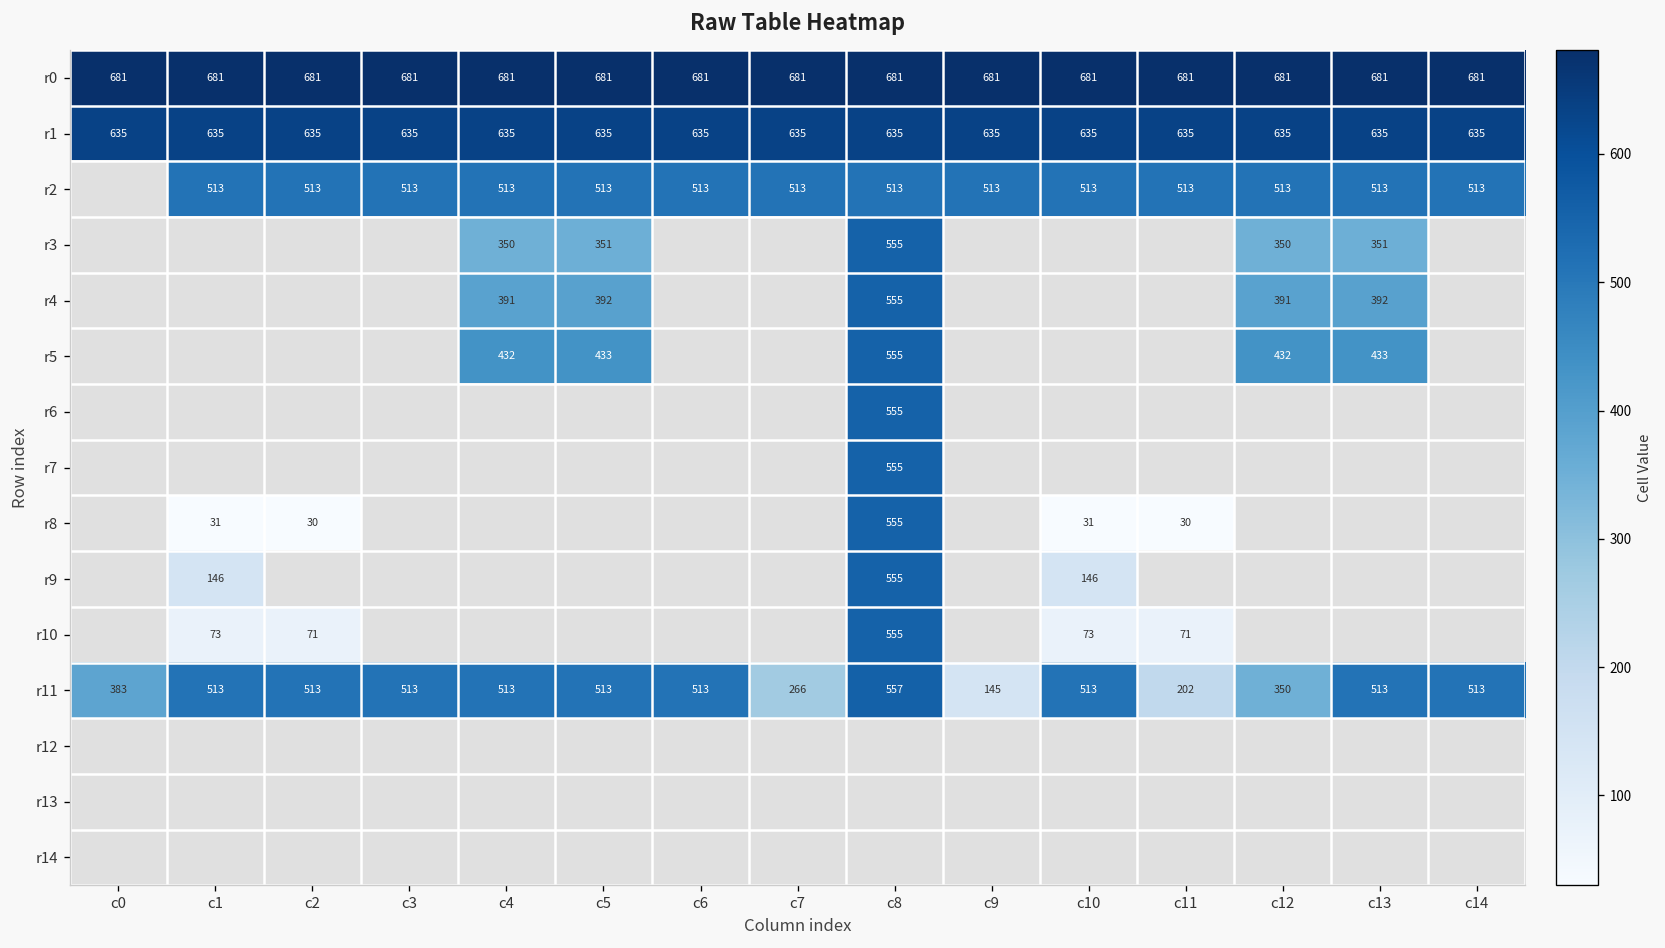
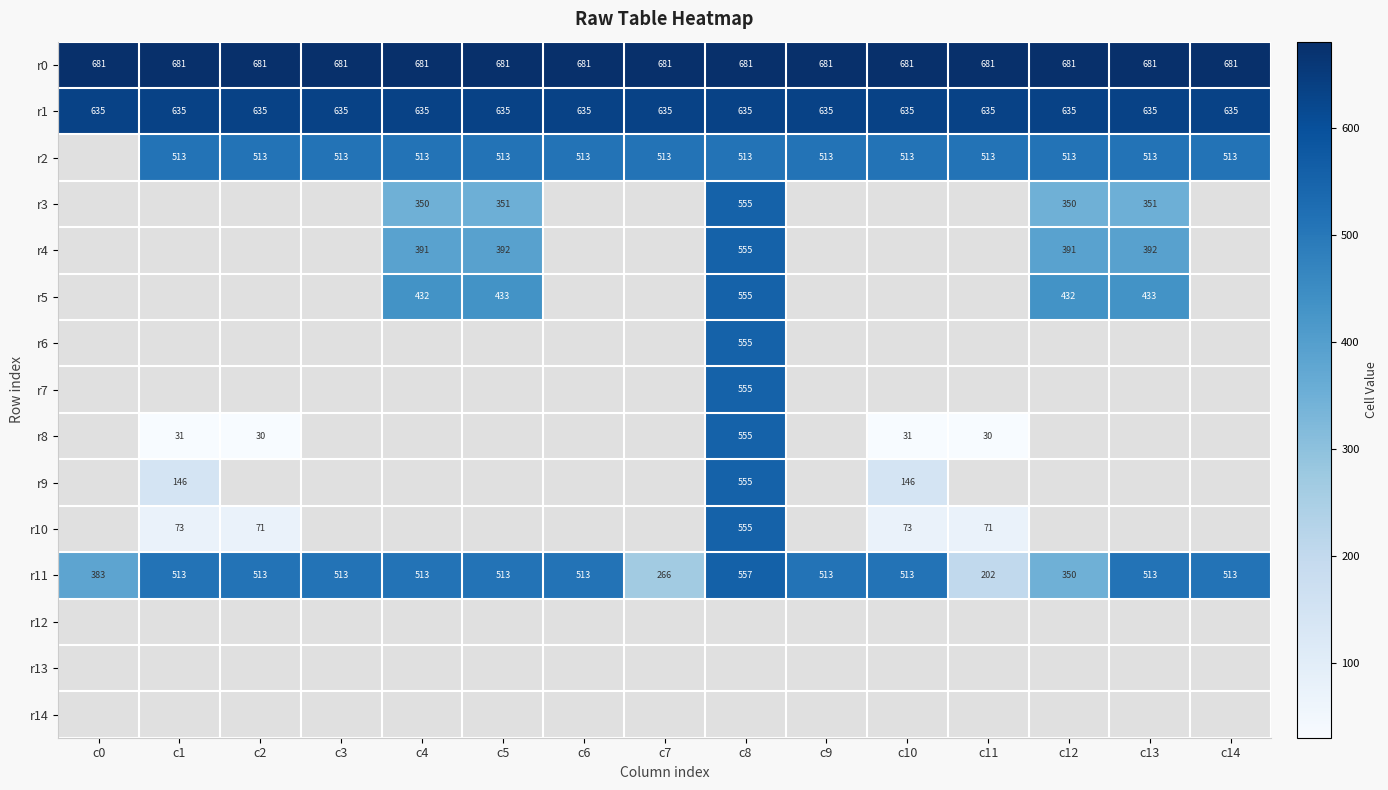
  {
    "r0": {
      "c0": 681,
      "c1": 681,
      "c2": 681,
      "c3": 681,
      "c4": 681,
      "c5": 681,
      "c6": 681,
      "c7": 681,
      "c8": 681,
      "c9": 681,
      "c10": 681,
      "c11": 681,
      "c12": 681,
      "c13": 681,
      "c14": 681
    },
    "r1": {
      "c0": 635,
      "c1": 635,
      "c2": 635,
      "c3": 635,
      "c4": 635,
      "c5": 635,
      "c6": 635,
      "c7": 635,
      "c8": 635,
      "c9": 635,
      "c10": 635,
      "c11": 635,
      "c12": 635,
      "c13": 635,
      "c14": 635
    },
    "r2": {
      "c1": 513,
      "c2": 513,
      "c3": 513,
      "c4": 513,
      "c5": 513,
      "c6": 513,
      "c7": 513,
      "c8": 513,
      "c9": 513,
      "c10": 513,
      "c11": 513,
      "c12": 513,
      "c13": 513,
      "c14": 513
    },
    "r3": {
      "c4": 350,
      "c5": 351,
      "c8": 555,
      "c12": 350,
      "c13": 351
    },
    "r4": {
      "c4": 391,
      "c5": 392,
      "c8": 555,
      "c12": 391,
      "c13": 392
    },
    "r5": {
      "c4": 432,
      "c5": 433,
      "c8": 555,
      "c12": 432,
      "c13": 433
    },
    "r6": {
      "c8": 555
    },
    "r7": {
      "c8": 555
    },
    "r8": {
      "c1": 31,
      "c2": 30,
      "c8": 555,
      "c10": 31,
      "c11": 30
    },
    "r9": {
      "c1": 146,
      "c8": 555,
      "c10": 146
    },
    "r10": {
      "c1": 73,
      "c2": 71,
      "c8": 555,
      "c10": 73,
      "c11": 71
    },
    "r11": {
      "c0": 383,
      "c1": 513,
      "c2": 513,
      "c3": 513,
      "c4": 513,
      "c5": 513,
      "c6": 513,
      "c7": 266,
      "c8": 557,
-     "c9": 145,
+     "c9": 513,
      "c10": 513,
      "c11": 202,
      "c12": 350,
      "c13": 513,
      "c14": 513
    }
  }
